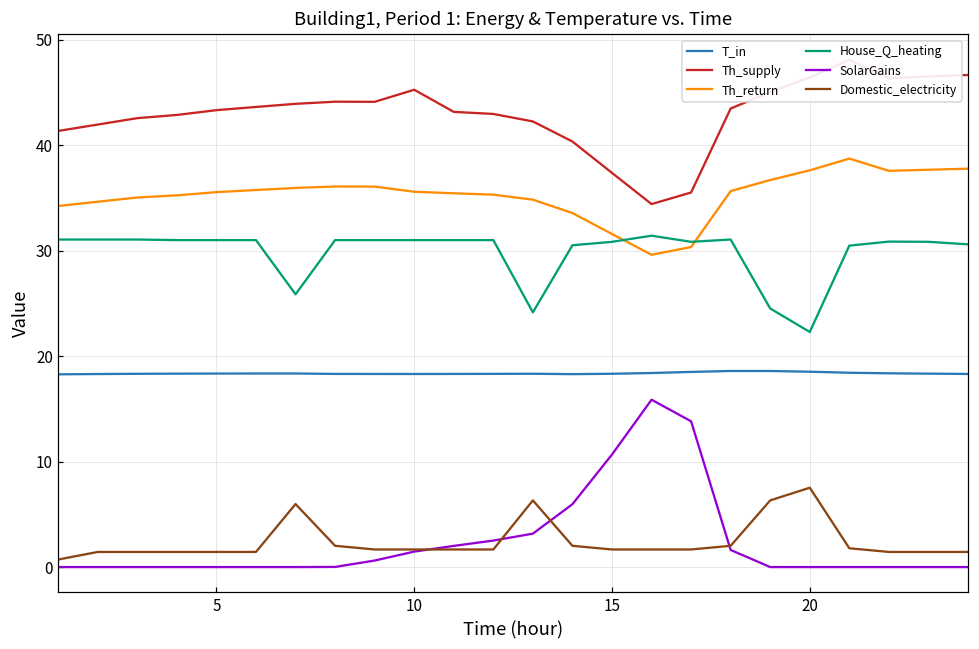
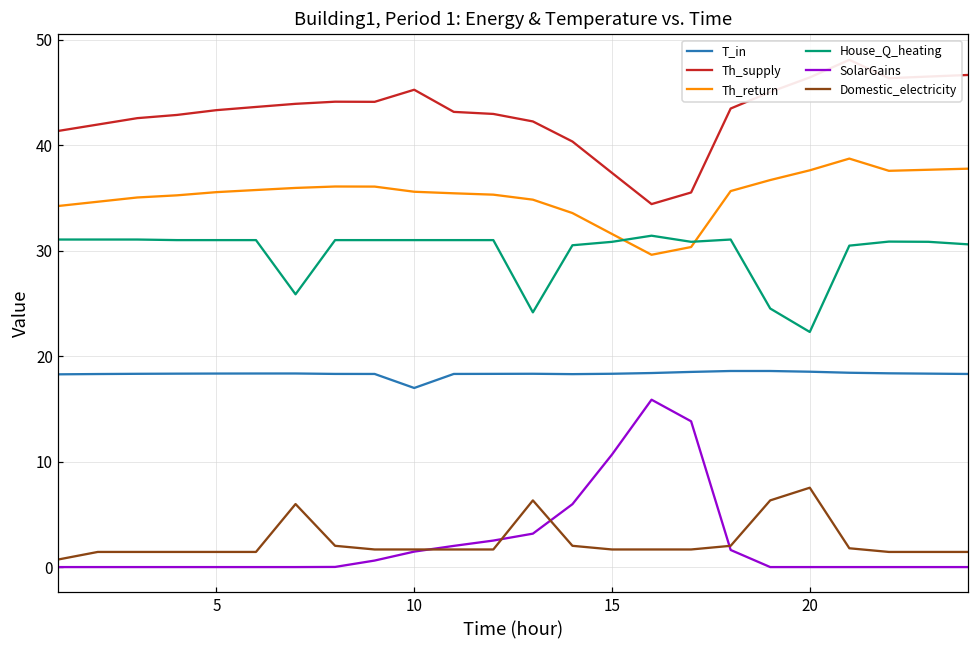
  {
    "T_in": {
      "5": 18,
-     "10": 18,
+     "10": 17,
      "15": 18,
      "20": 19
    },
    "Th_supply": {
      "5": 43,
      "10": 45,
      "15": 37
    },
    "Th_return": {
      "5": 36,
      "10": 36,
      "15": 32,
      "20": 38
    },
    "House_Q_heating": {
      "5": 31,
      "10": 31,
      "15": 31,
      "20": 22
    },
    "SolarGains": {
      "5": 0,
      "15": 11,
      "20": 0
    },
    "Domestic_electricity": {
      "5": 1,
      "15": 2,
      "20": 8
    }
  }
